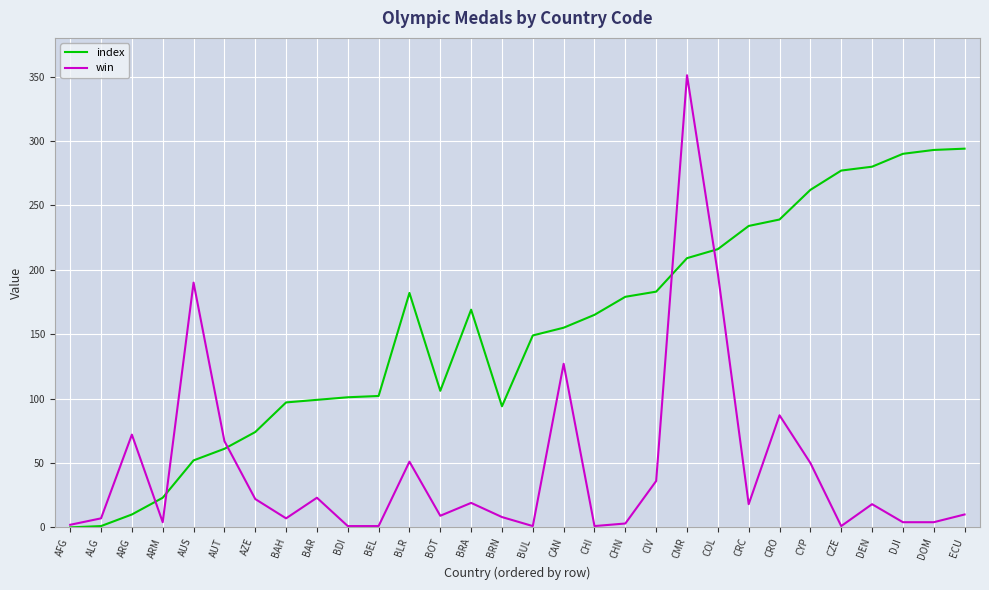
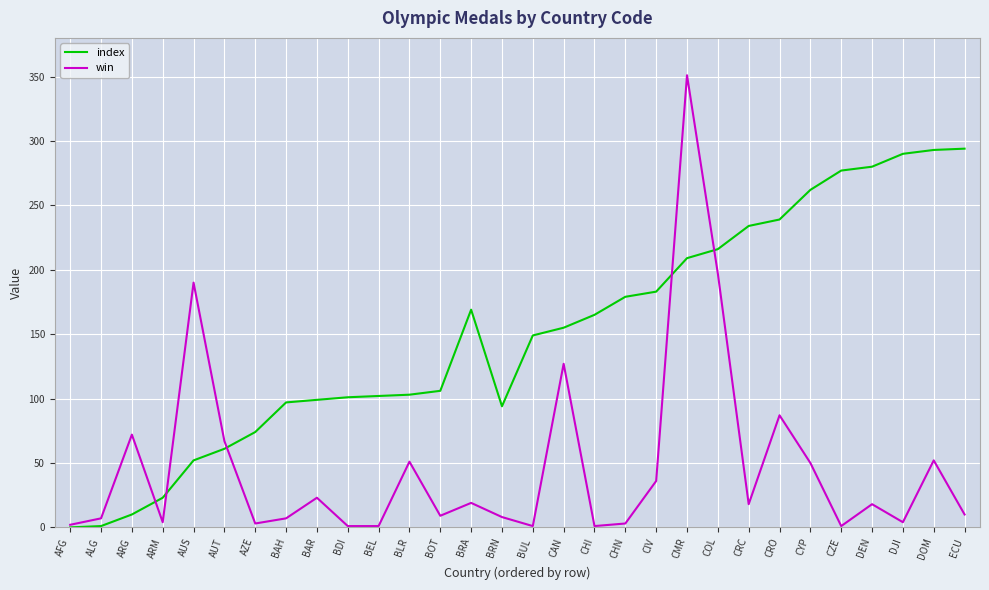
  {
    "index": {
      "AFG": 0,
      "ALG": 1,
      "ARG": 10,
      "ARM": 23,
      "AUS": 52,
      "AUT": 61,
      "AZE": 74,
      "BAH": 97,
      "BAR": 99,
      "BDI": 101,
      "BEL": 102,
-     "BLR": 182,
+     "BLR": 103,
      "BOT": 106,
      "BRA": 169,
      "BRN": 94,
      "BUL": 149,
      "CAN": 155,
      "CHI": 165,
      "CHN": 179,
      "CIV": 183,
      "CMR": 209,
      "COL": 216,
      "CRC": 234,
      "CRO": 239,
      "CYP": 262,
      "CZE": 277,
      "DEN": 280,
      "DJI": 290,
      "DOM": 293,
      "ECU": 294
    },
    "win": {
      "AFG": 2,
      "ALG": 7,
      "ARG": 72,
      "ARM": 4,
      "AUS": 190,
      "AUT": 67,
-     "AZE": 22,
+     "AZE": 3,
      "BAH": 7,
      "BAR": 23,
      "BDI": 1,
      "BEL": 1,
      "BLR": 51,
      "BOT": 9,
      "BRA": 19,
      "BRN": 8,
      "BUL": 1,
      "CAN": 127,
      "CHI": 1,
      "CHN": 3,
      "CIV": 36,
      "CMR": 351,
      "COL": 197,
      "CRC": 18,
      "CRO": 87,
      "CYP": 50,
      "CZE": 1,
      "DEN": 18,
      "DJI": 4,
-     "DOM": 4,
+     "DOM": 52,
      "ECU": 10
    }
  }
